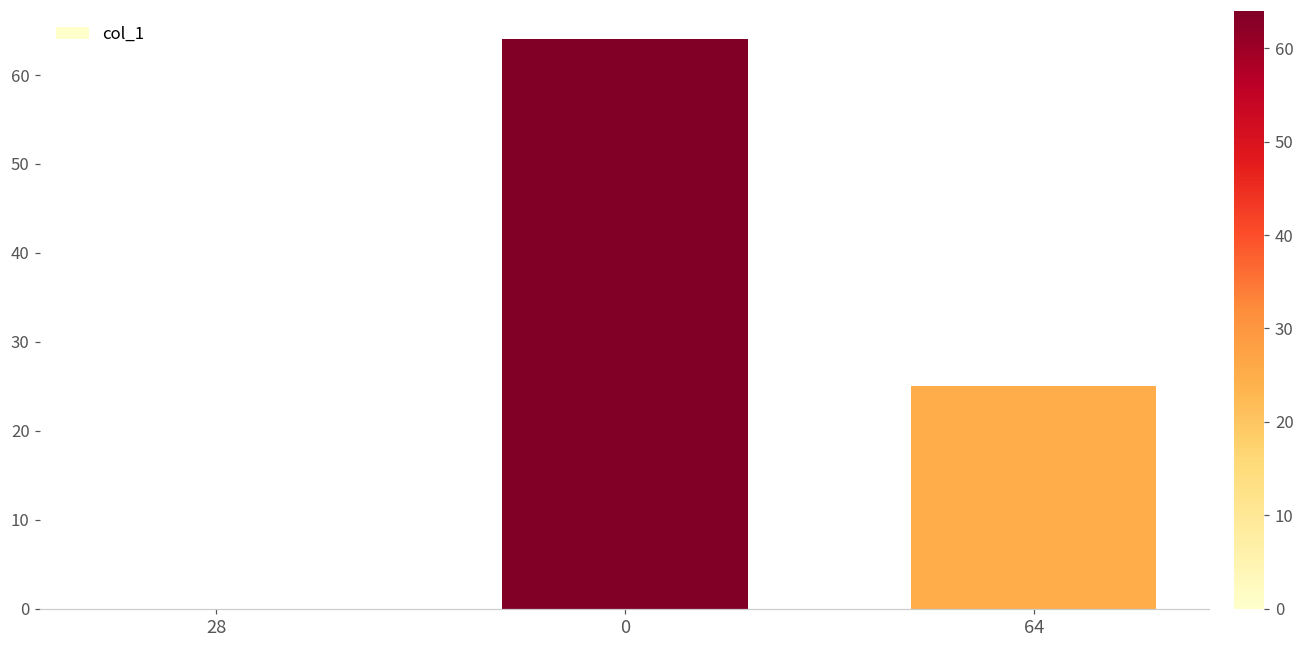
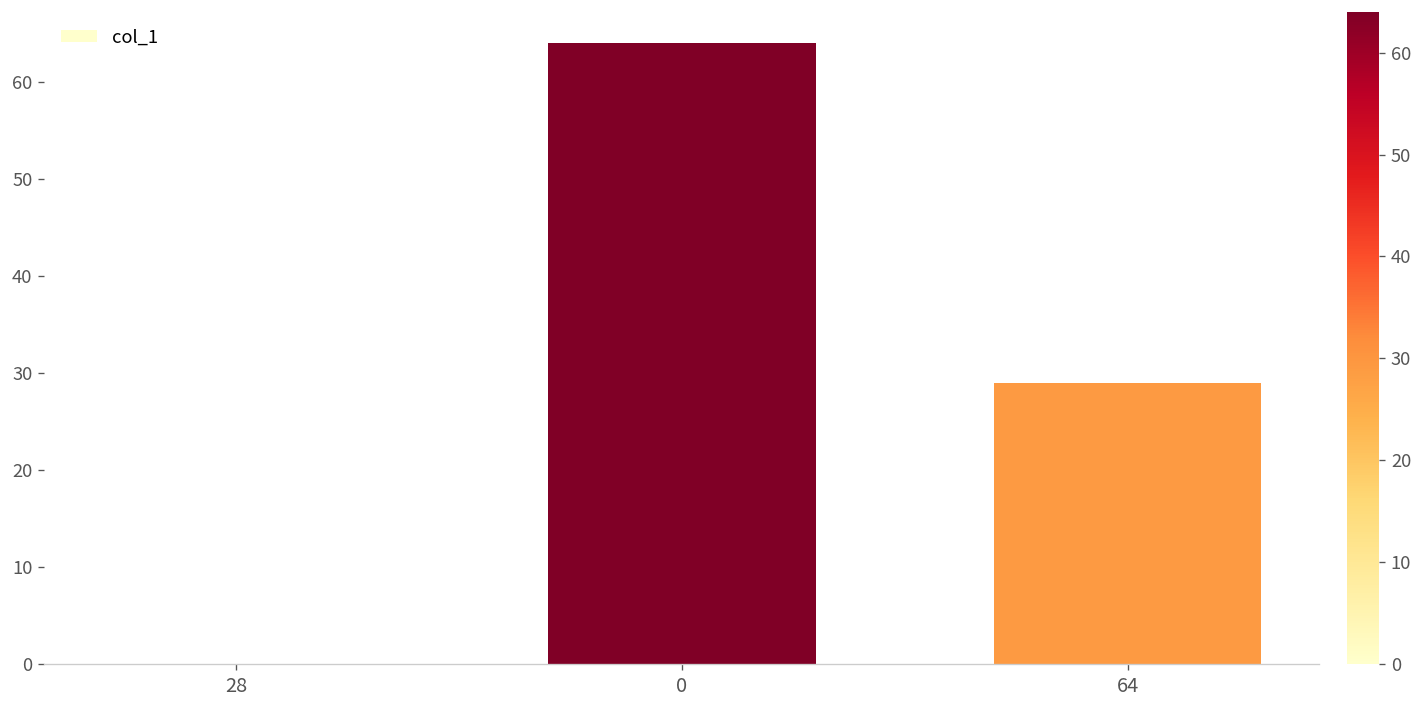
  {
    "28": 0,
    "0": 64,
-   "64": 25
+   "64": 29
  }
